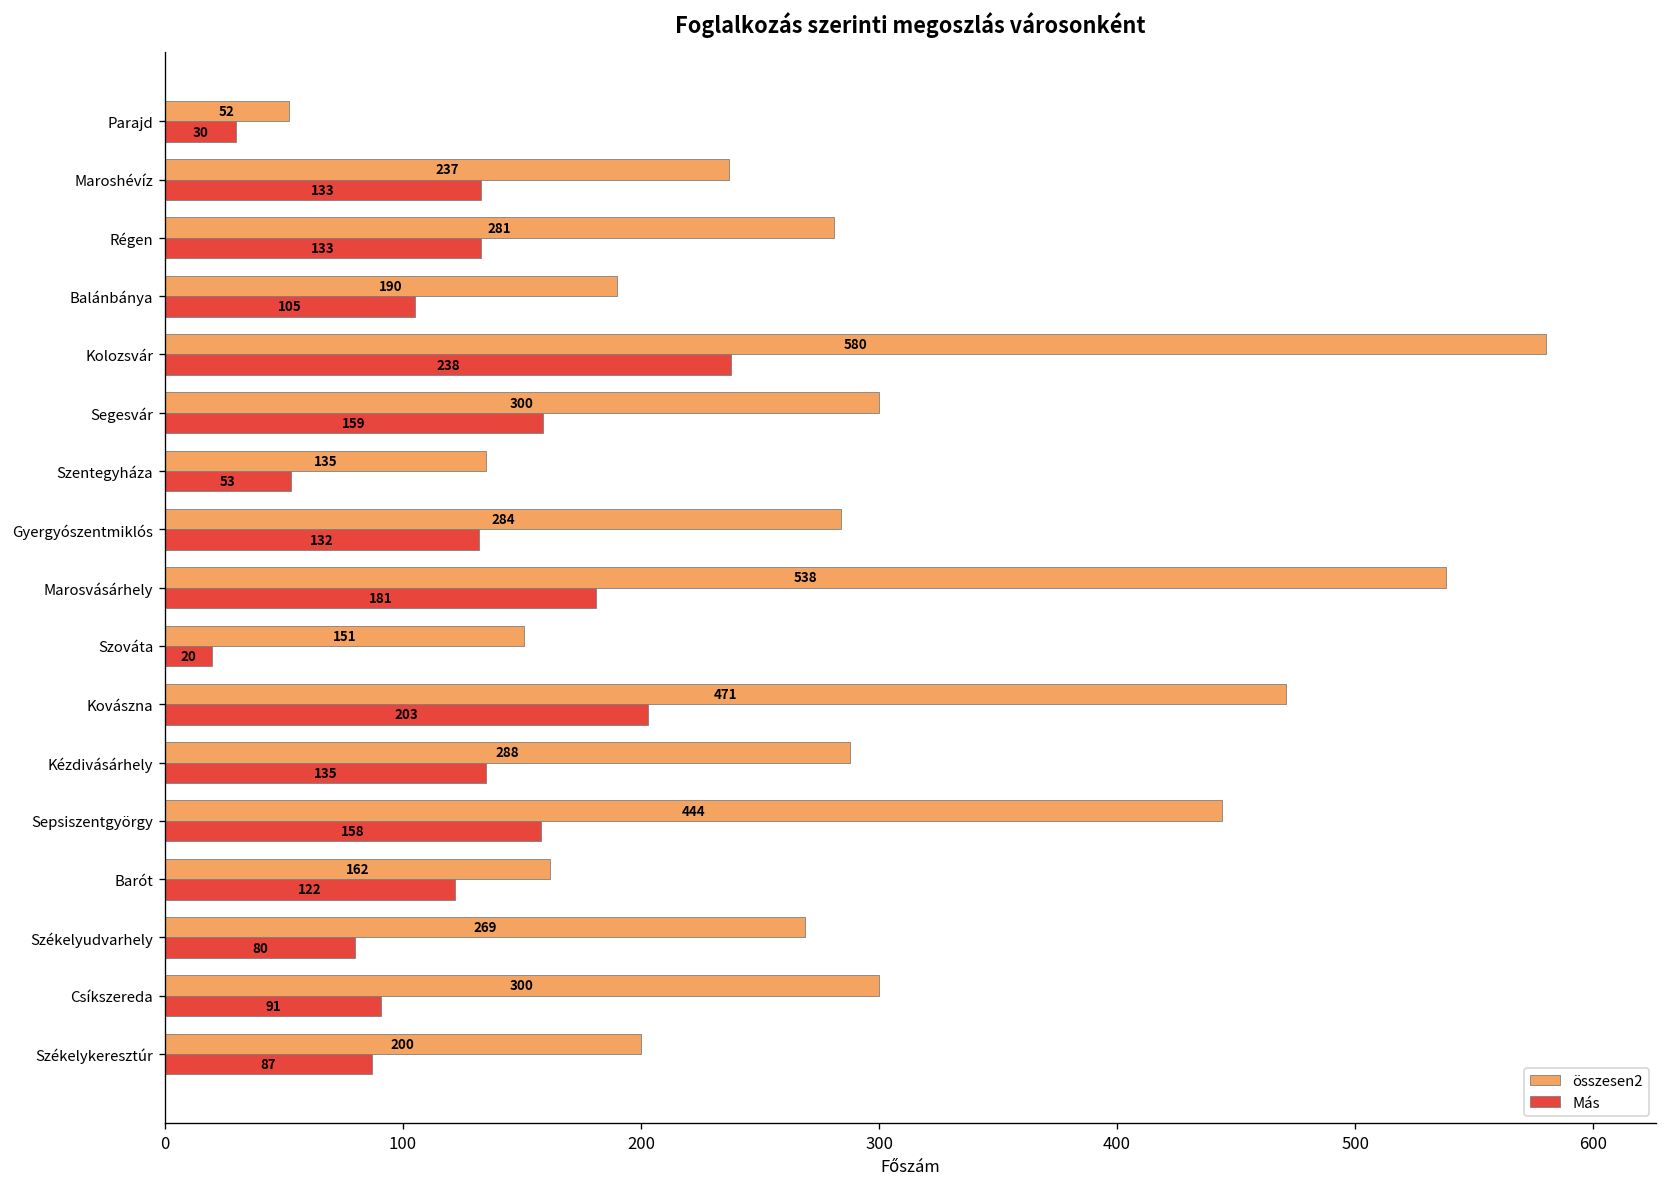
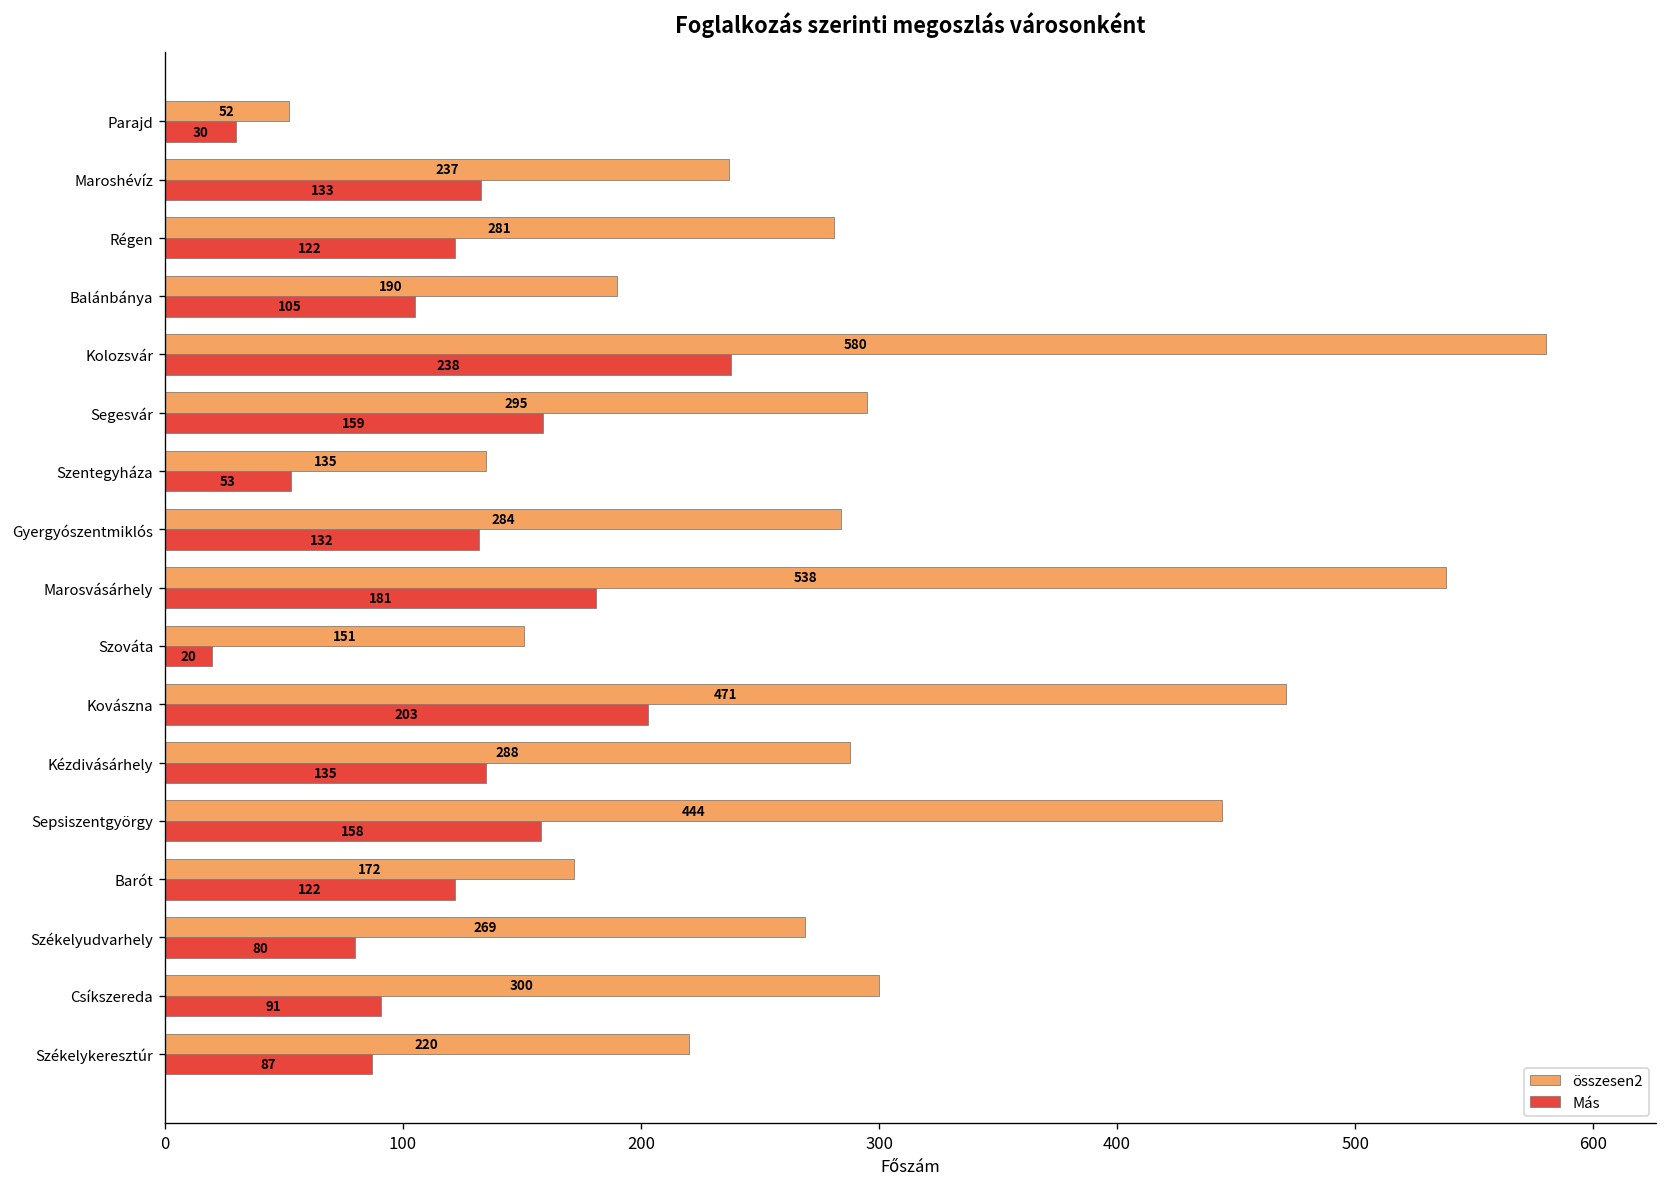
  {
    "összesen2": {
      "Parajd": 52,
      "Maroshévíz": 237,
      "Régen": 281,
      "Balánbánya": 190,
      "Kolozsvár": 580,
-     "Segesvár": 300,
+     "Segesvár": 295,
      "Szentegyháza": 135,
      "Gyergyószentmiklós": 284,
      "Marosvásárhely": 538,
      "Szováta": 151,
      "Kovászna": 471,
      "Kézdivásárhely": 288,
      "Sepsiszentgyörgy": 444,
-     "Barót": 162,
+     "Barót": 172,
      "Székelyudvarhely": 269,
      "Csíkszereda": 300,
-     "Székelykeresztúr": 200
+     "Székelykeresztúr": 220
    },
    "Más": {
      "Parajd": 30,
      "Maroshévíz": 133,
-     "Régen": 133,
+     "Régen": 122,
      "Balánbánya": 105,
      "Kolozsvár": 238,
      "Segesvár": 159,
      "Szentegyháza": 53,
      "Gyergyószentmiklós": 132,
      "Marosvásárhely": 181,
      "Szováta": 20,
      "Kovászna": 203,
      "Kézdivásárhely": 135,
      "Sepsiszentgyörgy": 158,
      "Barót": 122,
      "Székelyudvarhely": 80,
      "Csíkszereda": 91,
      "Székelykeresztúr": 87
    }
  }
